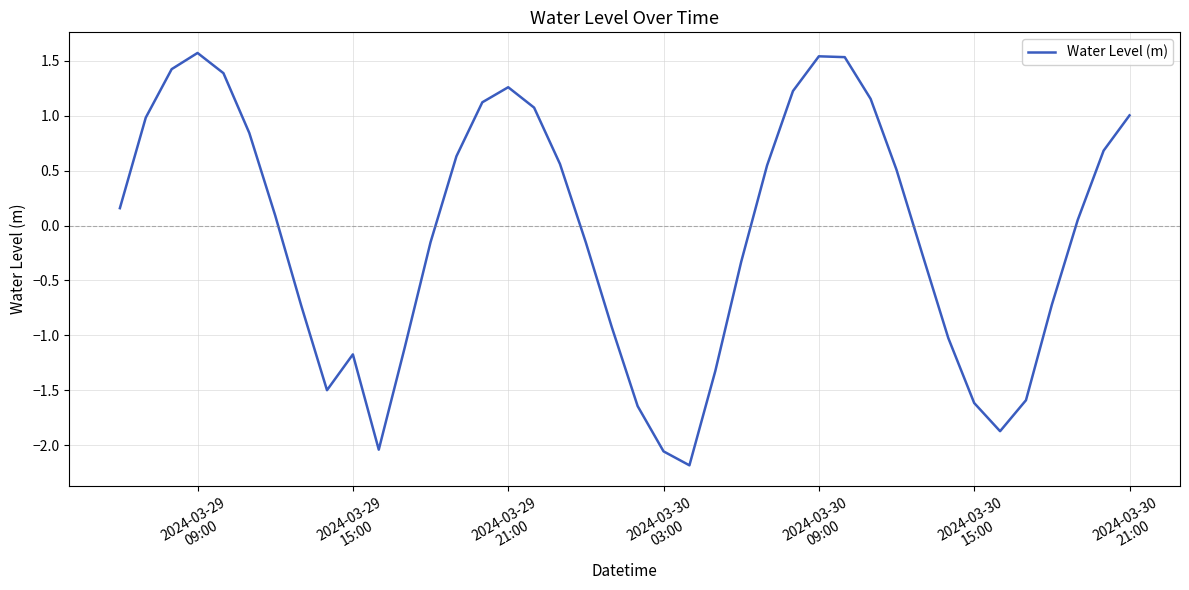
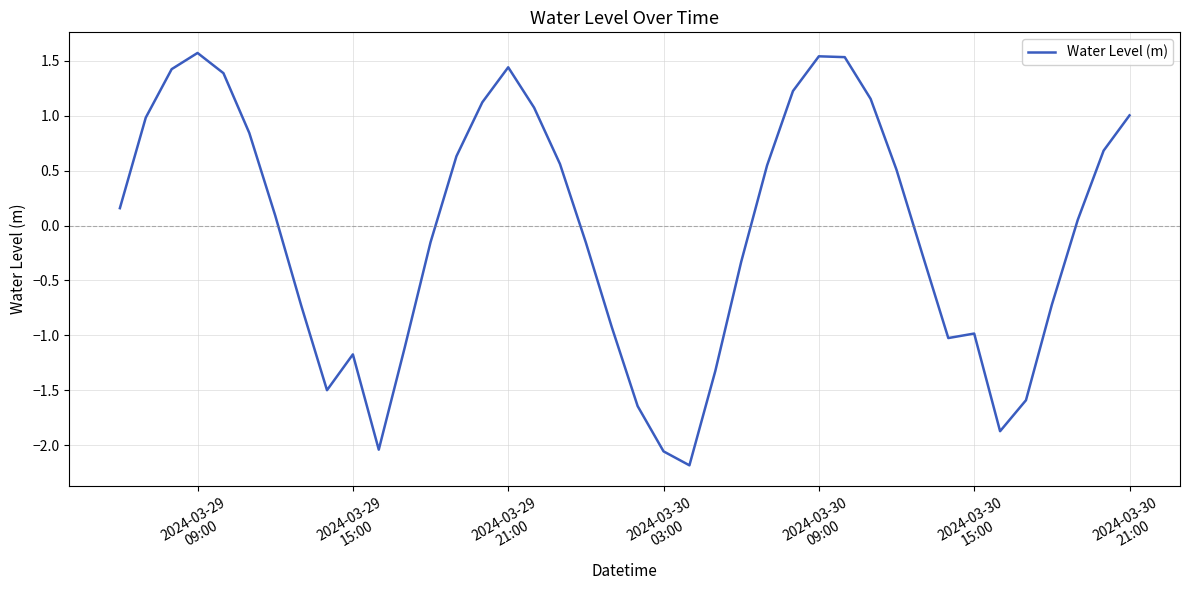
  {
    "2024-03-29 09:00": 1.57,
    "2024-03-29 15:00": -1.17,
-   "2024-03-29 21:00": 1.26,
+   "2024-03-29 21:00": 1.44,
    "2024-03-30 03:00": -2.06,
    "2024-03-30 09:00": 1.54,
-   "2024-03-30 15:00": -1.62,
+   "2024-03-30 15:00": -0.98,
    "2024-03-30 21:00": 1.00
  }
